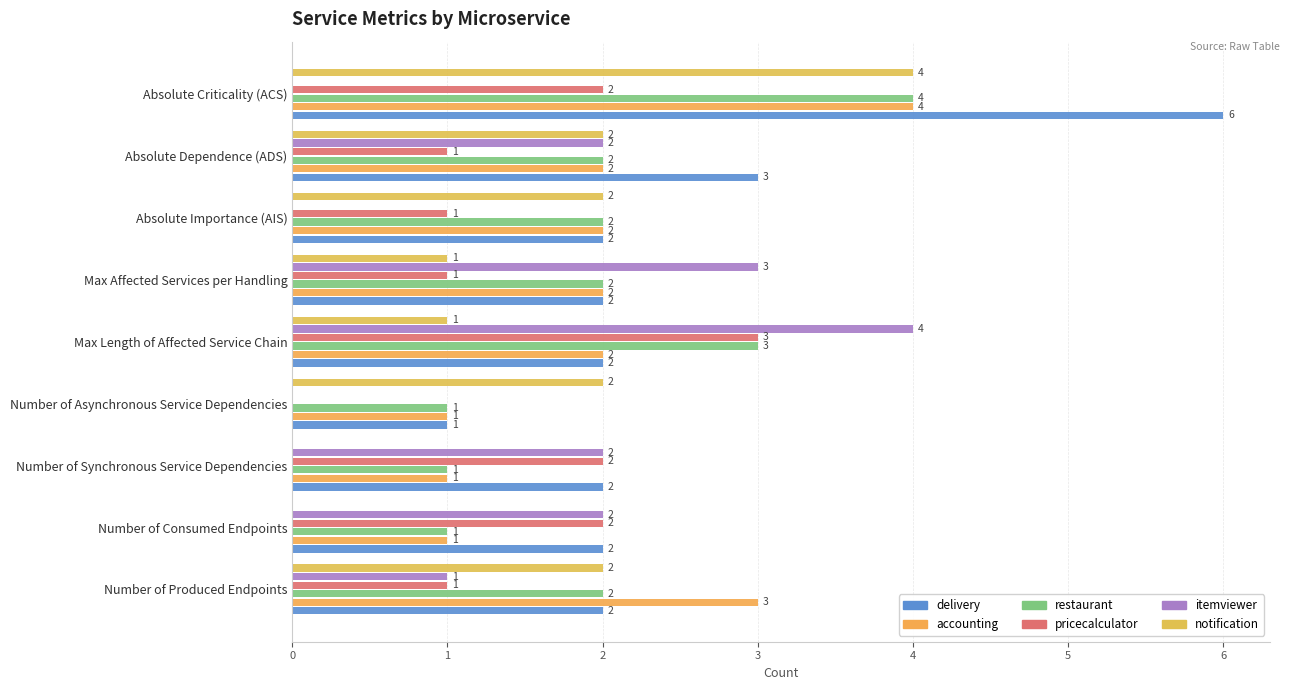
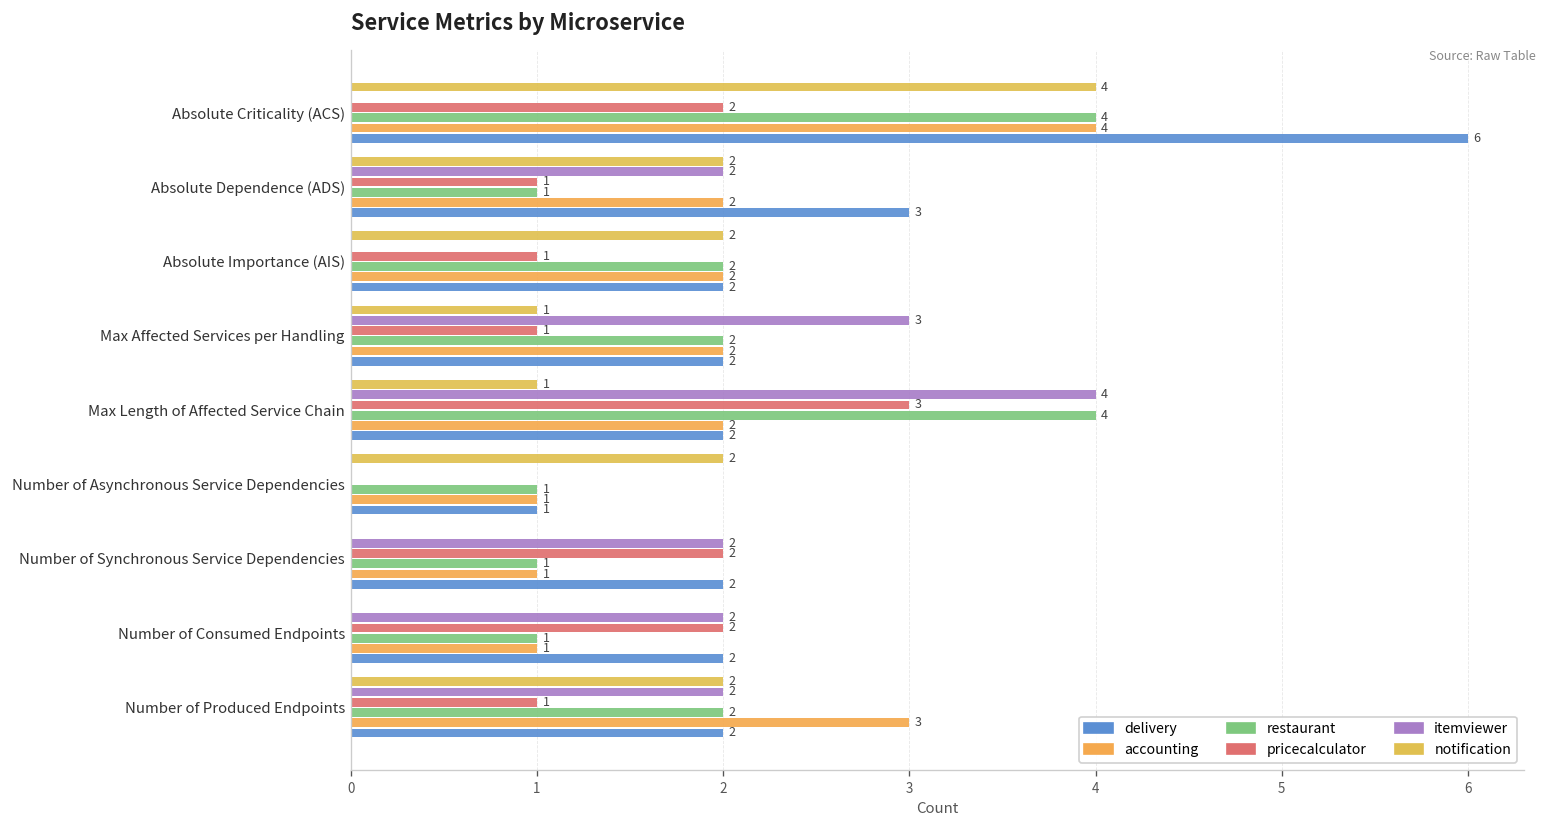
  {
    "delivery": {
      "Absolute Criticality (ACS)": 6,
      "Absolute Dependence (ADS)": 3,
      "Absolute Importance (AIS)": 2,
      "Max Affected Services per Handling": 2,
      "Max Length of Affected Service Chain": 2,
      "Number of Asynchronous Service Dependencies": 1,
      "Number of Synchronous Service Dependencies": 2,
      "Number of Consumed Endpoints": 2,
      "Number of Produced Endpoints": 2
    },
    "restaurant": {
      "Absolute Criticality (ACS)": 4,
-     "Absolute Dependence (ADS)": 2,
+     "Absolute Dependence (ADS)": 1,
      "Absolute Importance (AIS)": 2,
      "Max Affected Services per Handling": 2,
-     "Max Length of Affected Service Chain": 3,
+     "Max Length of Affected Service Chain": 4,
      "Number of Asynchronous Service Dependencies": 1,
      "Number of Synchronous Service Dependencies": 1,
      "Number of Consumed Endpoints": 1,
      "Number of Produced Endpoints": 2
    },
    "pricecalculator": {
      "Absolute Criticality (ACS)": 2,
      "Absolute Dependence (ADS)": 1,
      "Absolute Importance (AIS)": 1,
      "Max Affected Services per Handling": 1,
      "Max Length of Affected Service Chain": 3,
      "Number of Synchronous Service Dependencies": 2,
      "Number of Consumed Endpoints": 2,
      "Number of Produced Endpoints": 1
    },
    "itemviewer": {
      "Absolute Dependence (ADS)": 2,
      "Max Affected Services per Handling": 3,
      "Max Length of Affected Service Chain": 4,
      "Number of Synchronous Service Dependencies": 2,
      "Number of Consumed Endpoints": 2,
-     "Number of Produced Endpoints": 1
+     "Number of Produced Endpoints": 2
    }
  }
